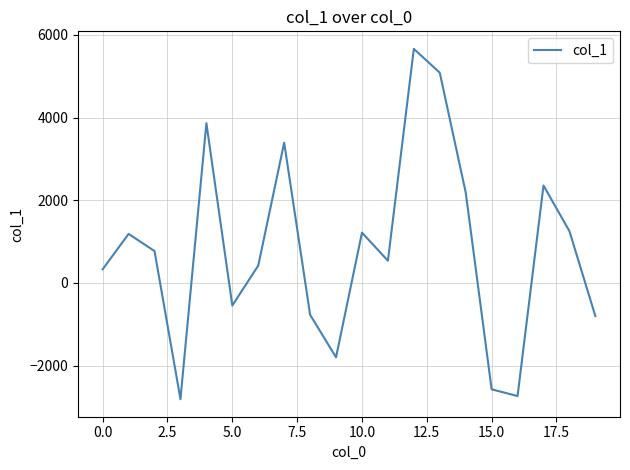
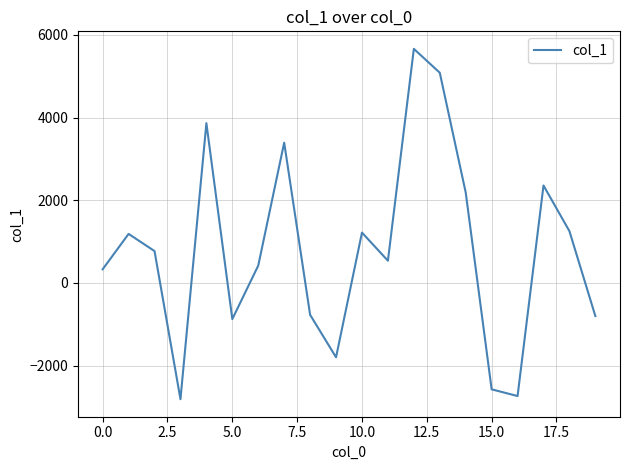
  {
    "0.0": 300,
-   "5.0": -500,
+   "5.0": -900,
    "10.0": 1200,
    "15.0": -2600
  }
